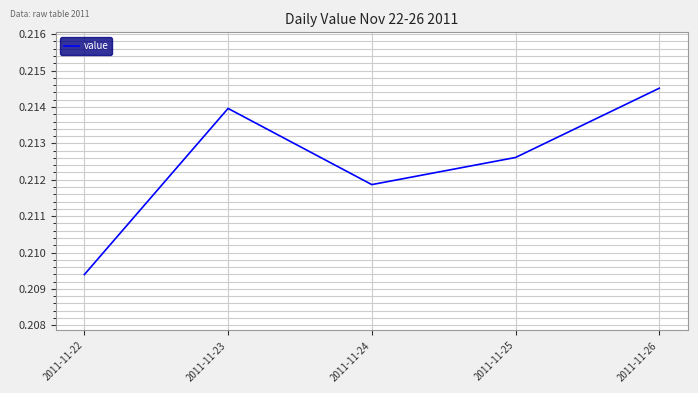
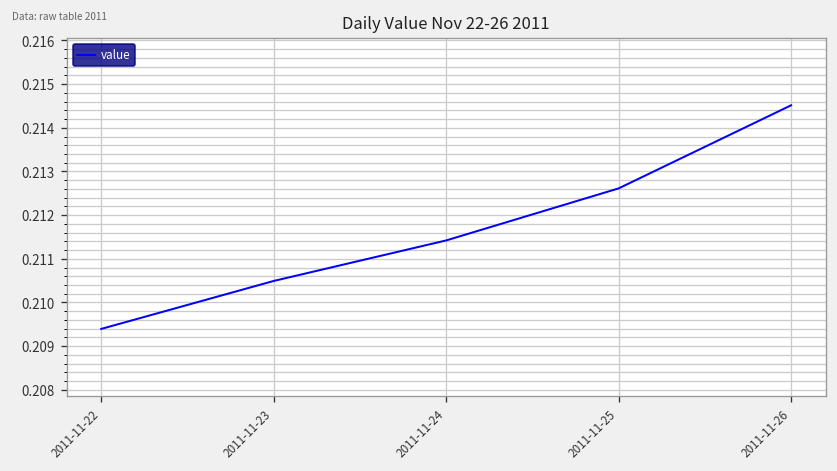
  {
    "2011-11-22": 0.2094,
-   "2011-11-23": 0.2140,
-   "2011-11-24": 0.2119,
+   "2011-11-23": 0.2105,
+   "2011-11-24": 0.2114,
    "2011-11-25": 0.2126,
    "2011-11-26": 0.2145
  }
